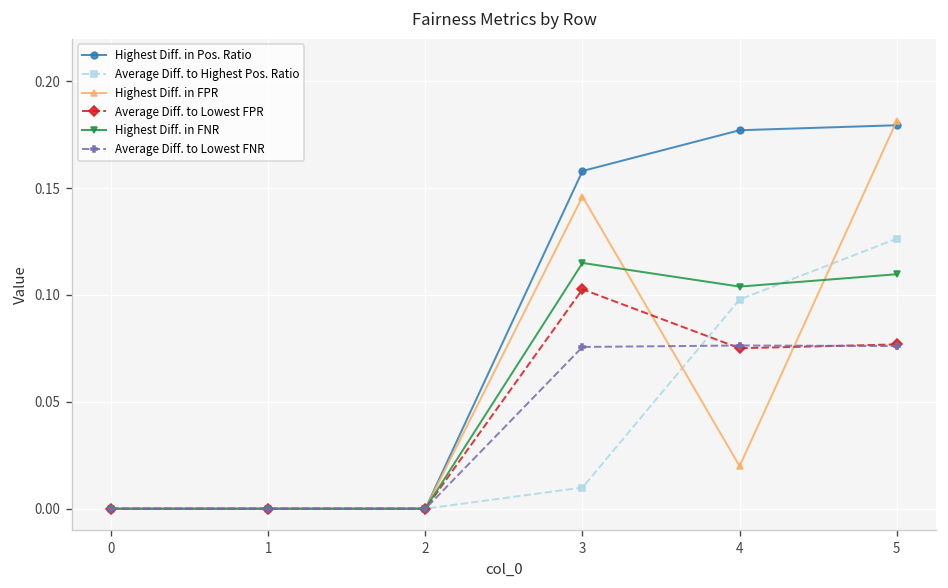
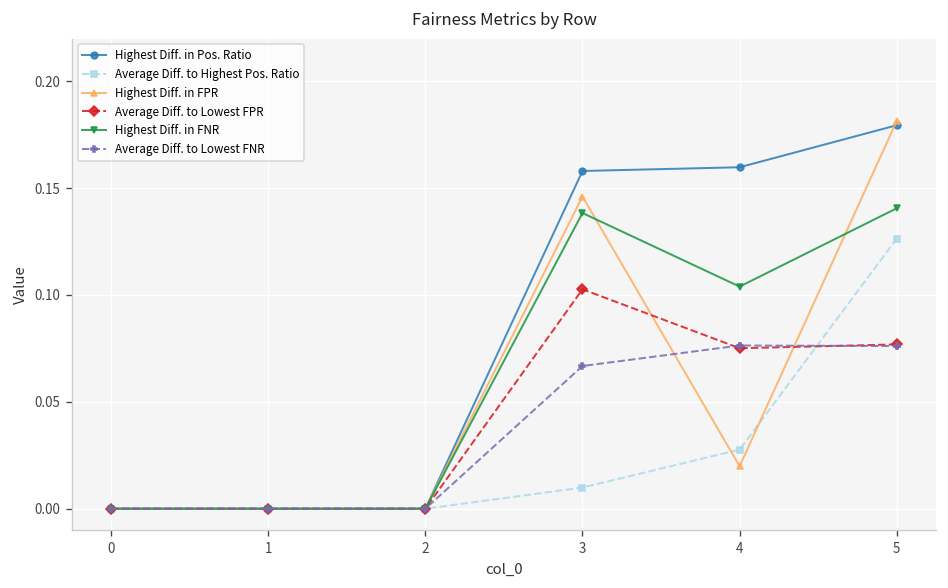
  {
    "Highest Diff. in Pos. Ratio": {
      "3": 0.158,
-     "4": 0.177,
+     "4": 0.160,
      "5": 0.179
    },
    "Average Diff. to Highest Pos. Ratio": {
      "3": 0.010,
-     "4": 0.098,
+     "4": 0.028,
      "5": 0.126
    },
    "Highest Diff. in FPR": {
      "3": 0.146,
      "4": 0.020,
      "5": 0.181
    },
    "Average Diff. to Lowest FPR": {
      "3": 0.103
    },
    "Highest Diff. in FNR": {
-     "3": 0.115,
+     "3": 0.138,
      "4": 0.104,
-     "5": 0.110
+     "5": 0.141
    },
    "Average Diff. to Lowest FNR": {
-     "3": 0.076
+     "3": 0.067
    }
  }
